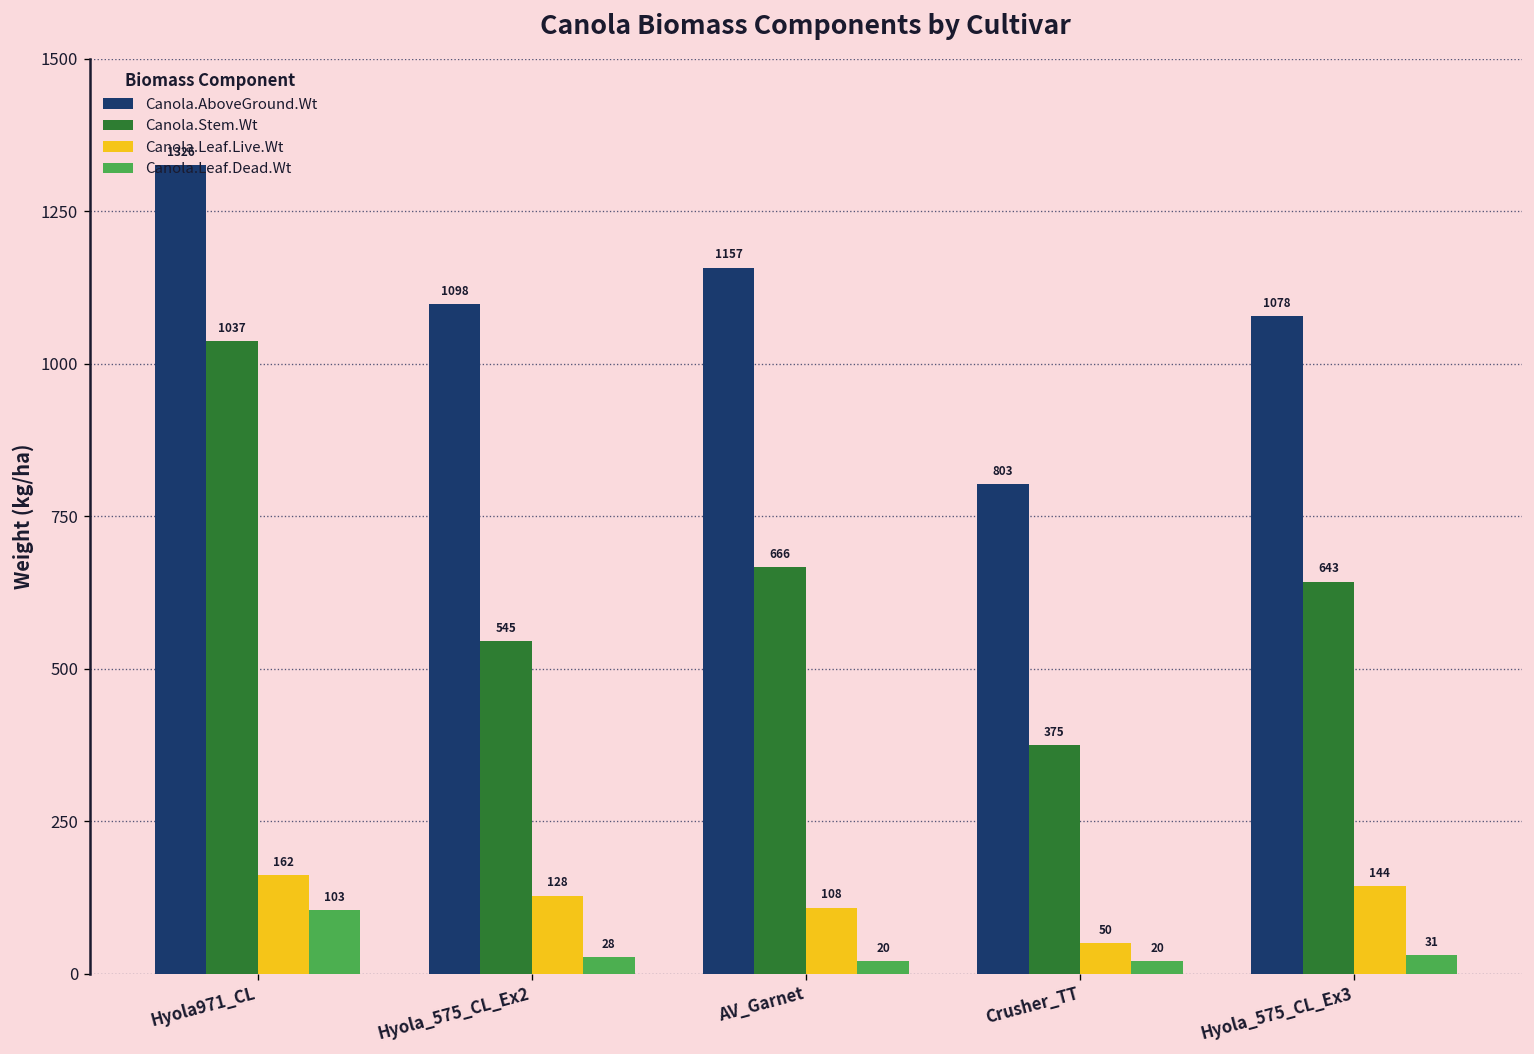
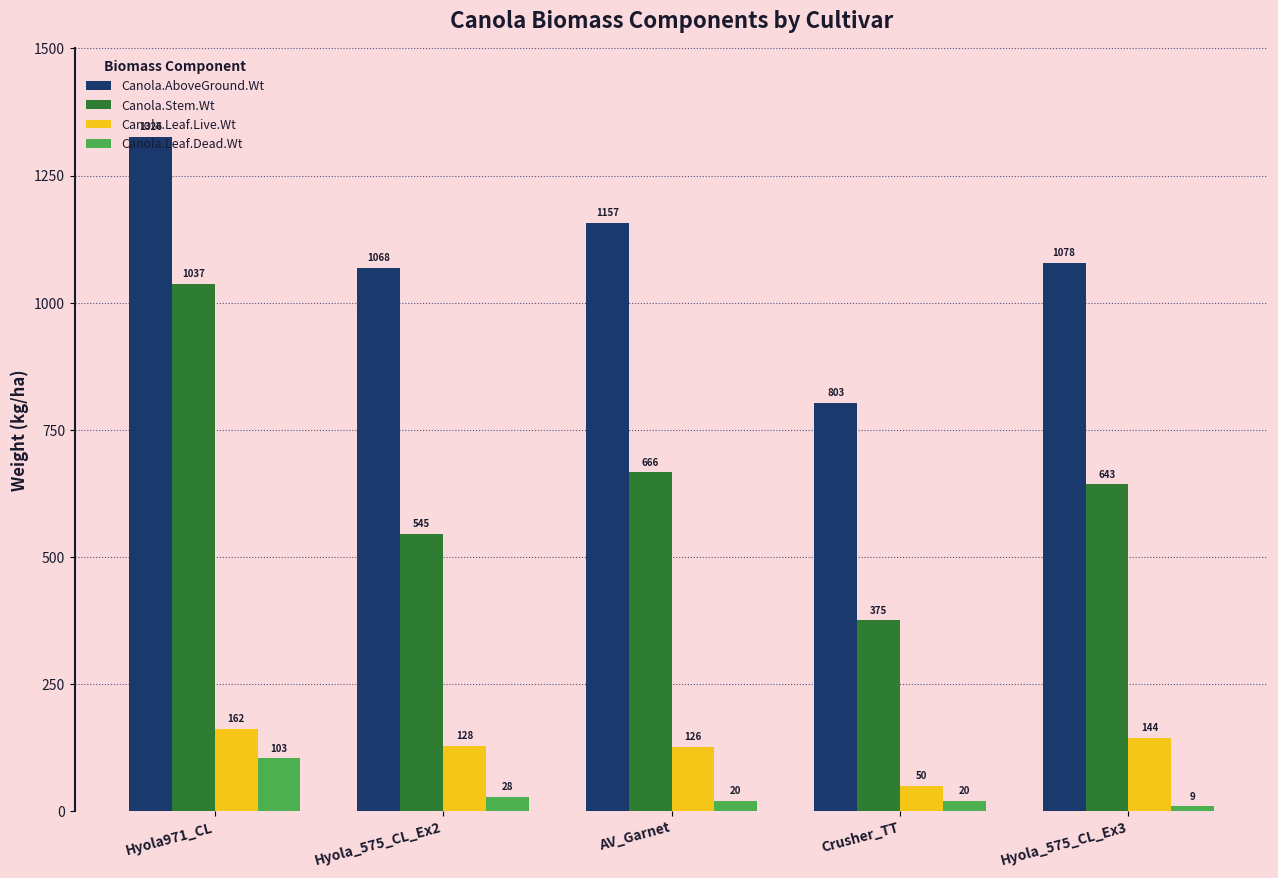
  {
    "Canola.AboveGround.Wt": {
      "Hyola971_CL": 1326,
-     "Hyola_575_CL_Ex2": 1098,
+     "Hyola_575_CL_Ex2": 1068,
      "AV_Garnet": 1157,
      "Crusher_TT": 803,
      "Hyola_575_CL_Ex3": 1078
    },
    "Canola.Stem.Wt": {
      "Hyola971_CL": 1037,
      "Hyola_575_CL_Ex2": 545,
      "AV_Garnet": 666,
      "Crusher_TT": 375,
      "Hyola_575_CL_Ex3": 643
    },
    "Canola.Leaf.Live.Wt": {
      "Hyola971_CL": 162,
      "Hyola_575_CL_Ex2": 128,
-     "AV_Garnet": 108,
+     "AV_Garnet": 126,
      "Crusher_TT": 50,
      "Hyola_575_CL_Ex3": 144
    },
    "Canola.Leaf.Dead.Wt": {
      "Hyola971_CL": 103,
      "Hyola_575_CL_Ex2": 28,
      "AV_Garnet": 20,
      "Crusher_TT": 20,
-     "Hyola_575_CL_Ex3": 31
+     "Hyola_575_CL_Ex3": 9
    }
  }
